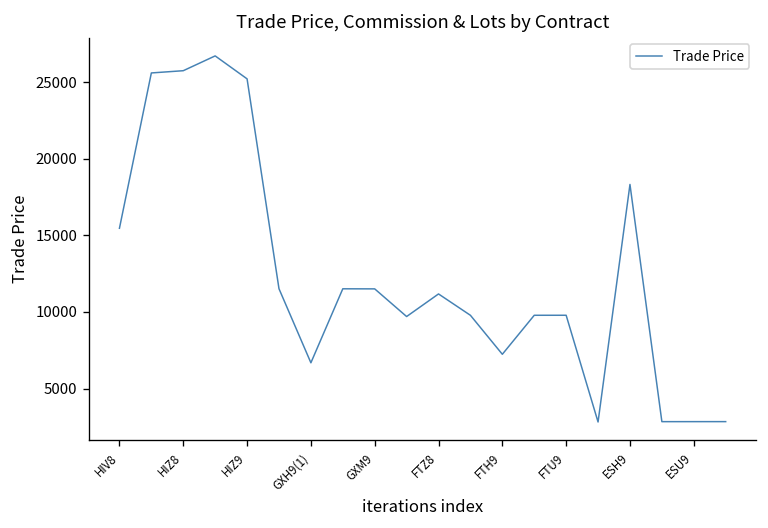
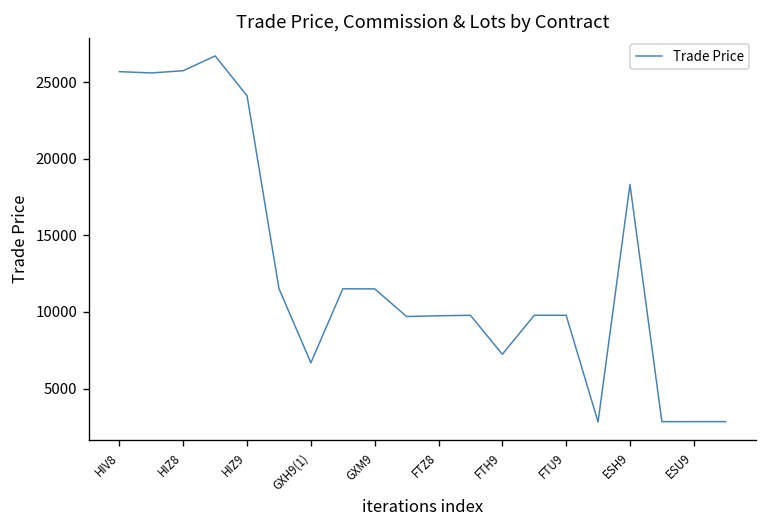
  {
-   "HIV8": 15500,
+   "HIV8": 25700,
    "HIZ8": 25700,
-   "HIZ9": 25200,
+   "HIZ9": 24100,
    "GXH9(1)": 6700,
    "GXM9": 11500,
-   "FTZ8": 11200,
+   "FTZ8": 9800,
    "FTH9": 7200,
    "FTU9": 9800,
    "ESH9": 18300,
    "ESU9": 2800
  }
